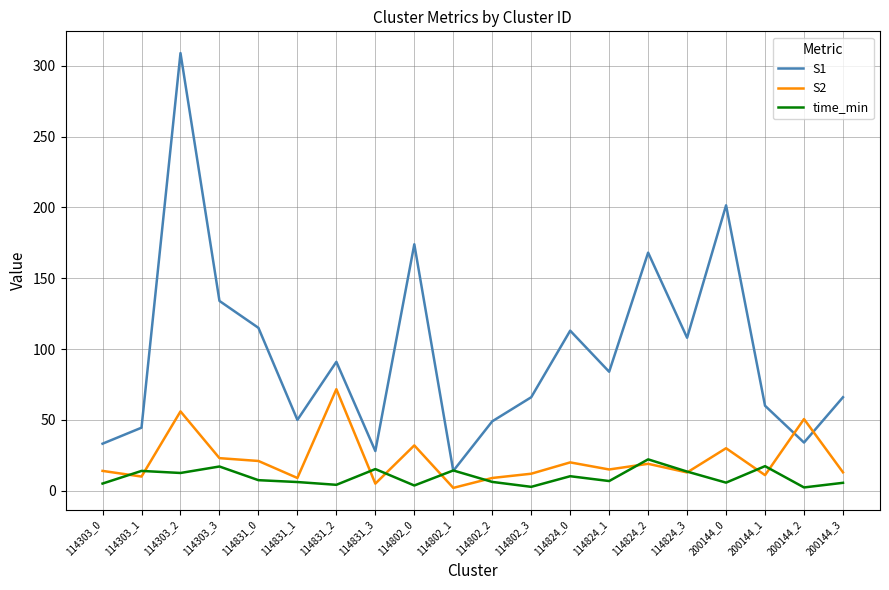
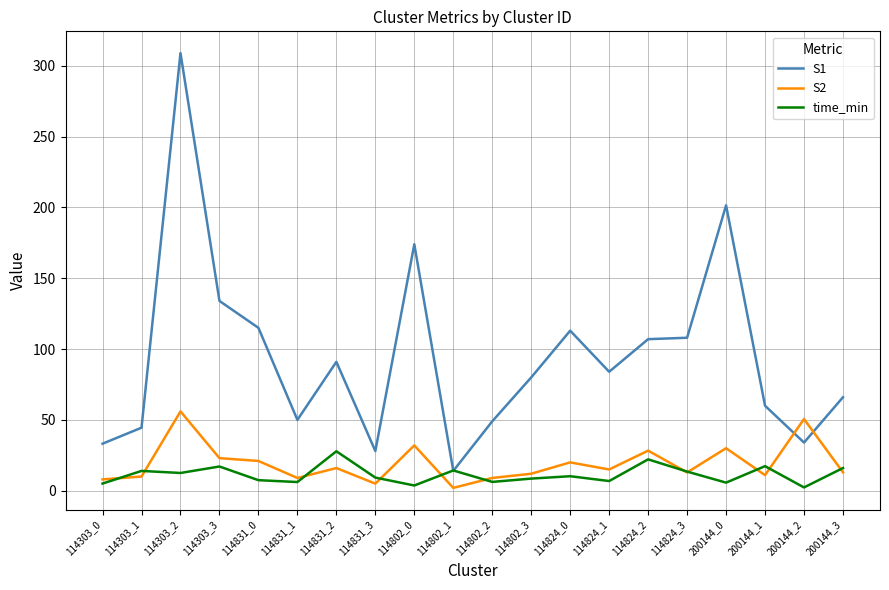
  {
    "S1": {
      "114303_0": 33,
      "114303_1": 45,
      "114303_2": 309,
      "114303_3": 134,
      "114831_0": 115,
      "114831_1": 50,
      "114831_2": 91,
      "114831_3": 28,
      "114802_0": 174,
      "114802_2": 49,
-     "114802_3": 66,
+     "114802_3": 80,
      "114824_0": 113,
      "114824_1": 84,
-     "114824_2": 168,
+     "114824_2": 107,
      "114824_3": 108,
      "200144_0": 202,
      "200144_1": 60,
      "200144_2": 34,
      "200144_3": 66
    },
    "S2": {
-     "114303_0": 14,
+     "114303_0": 8,
      "114303_1": 10,
      "114303_2": 56,
      "114303_3": 23,
      "114831_0": 21,
      "114831_1": 9,
-     "114831_2": 72,
+     "114831_2": 16,
      "114831_3": 5,
      "114802_0": 32,
      "114802_1": 2,
      "114802_2": 9,
      "114802_3": 12,
      "114824_0": 20,
      "114824_1": 15,
-     "114824_2": 19,
+     "114824_2": 28,
      "200144_0": 30,
      "200144_1": 11,
      "200144_2": 51,
      "200144_3": 13
    },
    "time_min": {
      "114303_0": 5,
      "114303_1": 14,
      "114303_2": 13,
      "114303_3": 17,
      "114831_0": 7,
      "114831_1": 6,
-     "114831_2": 4,
-     "114831_3": 15,
+     "114831_2": 28,
+     "114831_3": 9,
      "114802_0": 4,
      "114802_2": 6,
-     "114802_3": 3,
+     "114802_3": 9,
      "114824_0": 10,
      "114824_1": 7,
      "114824_2": 22,
      "200144_0": 6,
      "200144_1": 17,
      "200144_2": 2,
-     "200144_3": 6
+     "200144_3": 16
    }
  }
